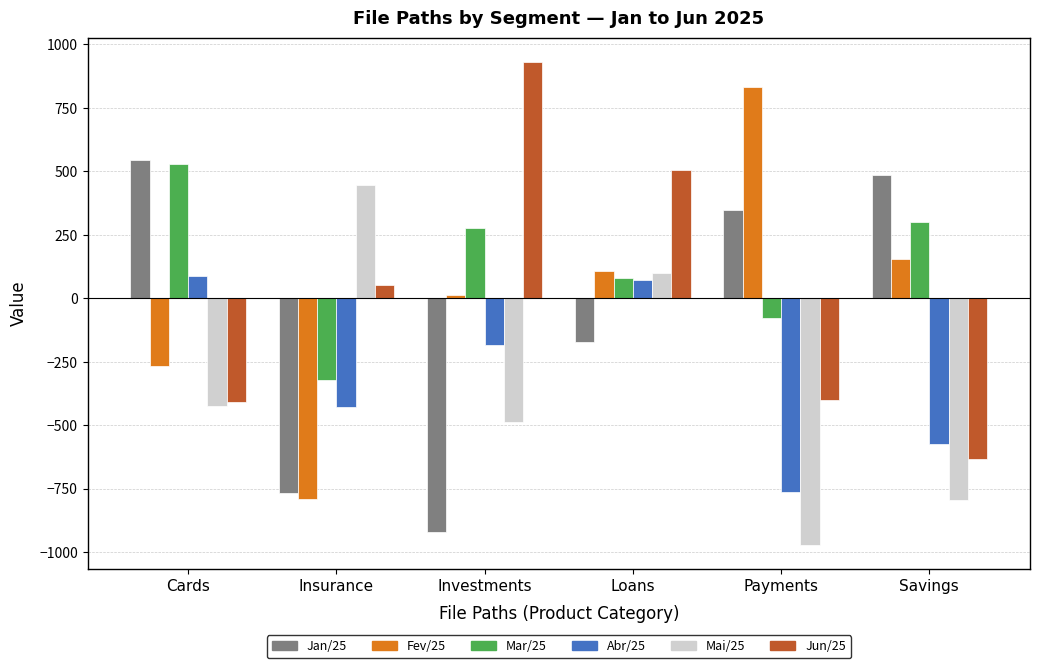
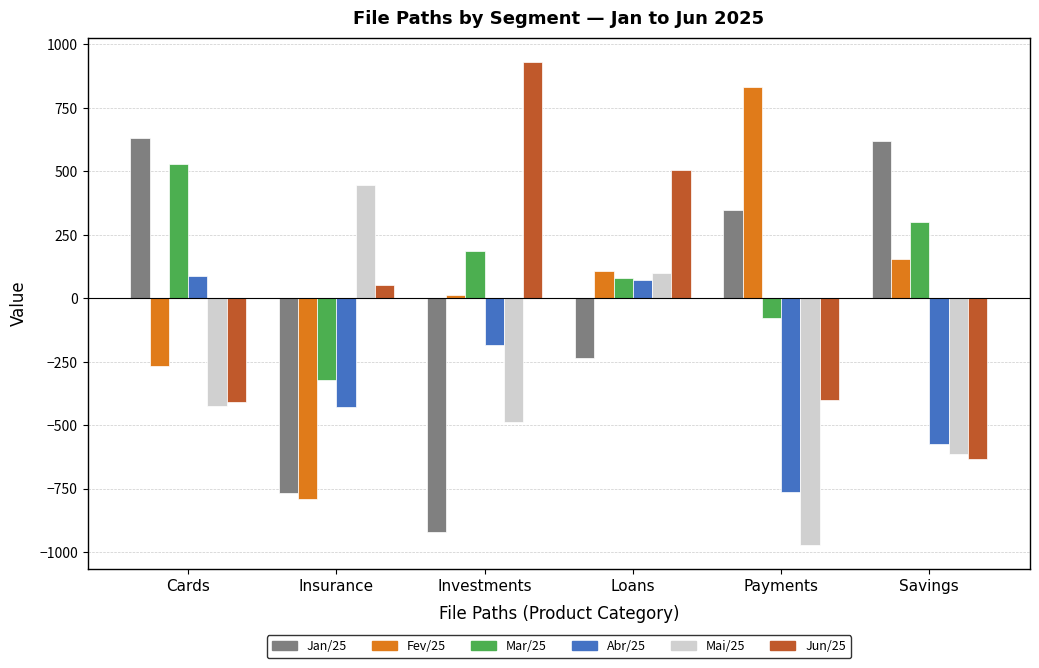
  {
    "Jan/25": {
-     "Cards": 540,
+     "Cards": 630,
      "Insurance": -770,
      "Investments": -920,
-     "Loans": -170,
+     "Loans": -230,
      "Payments": 350,
-     "Savings": 490
+     "Savings": 620
    },
    "Mar/25": {
      "Cards": 530,
      "Insurance": -320,
-     "Investments": 270,
+     "Investments": 190,
      "Loans": 80,
      "Payments": -80,
      "Savings": 300
    },
    "Abr/25": {
      "Cards": 90,
      "Insurance": -430,
      "Investments": -180,
      "Loans": 70,
      "Payments": -760,
      "Savings": -570
    },
    "Mai/25": {
      "Cards": -430,
      "Insurance": 450,
      "Investments": -490,
      "Loans": 100,
      "Payments": -970,
-     "Savings": -790
+     "Savings": -610
    }
  }
